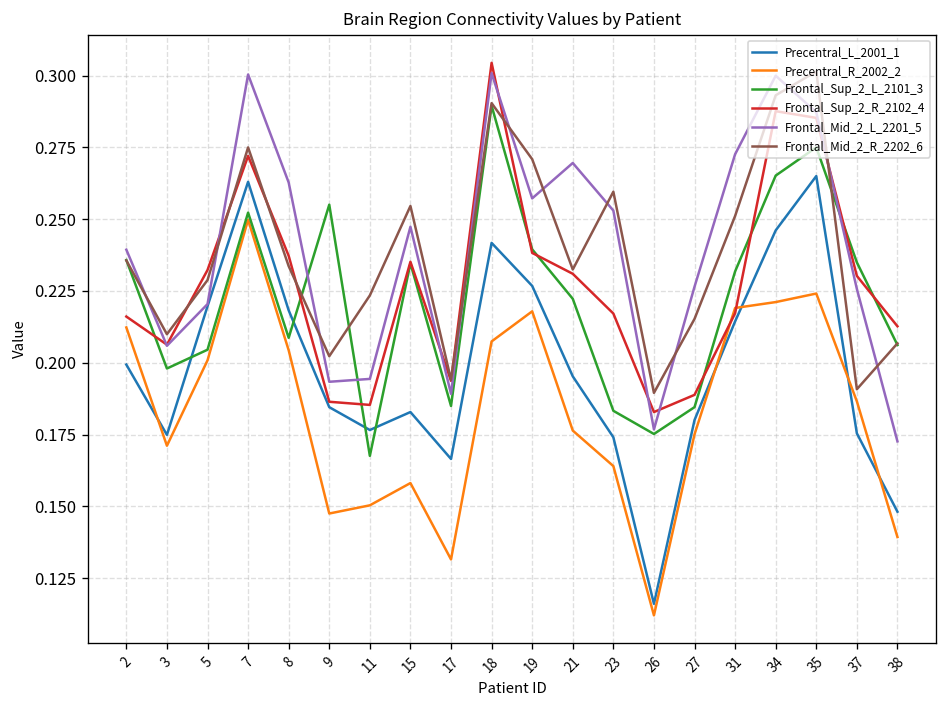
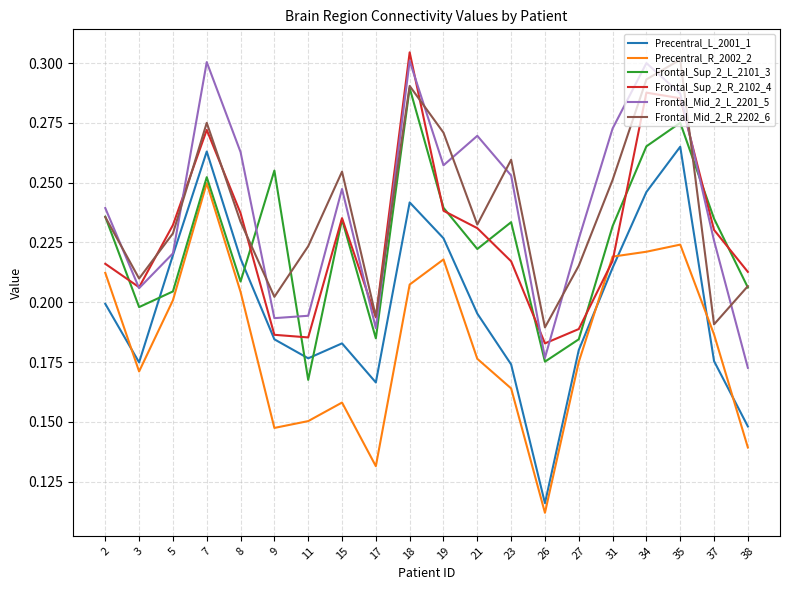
  {
    "Precentral_L_2001_1": {
      "2": 0.199,
      "3": 0.175,
      "7": 0.263,
      "8": 0.218,
      "9": 0.185,
      "11": 0.177,
      "15": 0.183,
      "17": 0.166,
      "18": 0.242,
      "19": 0.227,
      "21": 0.195,
      "23": 0.174,
      "26": 0.116,
      "27": 0.180,
      "31": 0.214,
      "34": 0.246,
      "35": 0.265,
      "37": 0.175,
      "38": 0.148
    },
    "Precentral_R_2002_2": {
      "2": 0.212,
      "3": 0.171,
      "5": 0.201,
      "7": 0.250,
      "8": 0.204,
      "9": 0.147,
      "11": 0.150,
      "15": 0.158,
      "17": 0.131,
      "18": 0.207,
      "19": 0.218,
      "21": 0.176,
      "23": 0.164,
      "26": 0.112,
      "27": 0.175,
      "31": 0.219,
      "34": 0.221,
      "35": 0.224,
      "37": 0.187,
      "38": 0.139
    },
    "Frontal_Sup_2_L_2101_3": {
      "3": 0.198,
      "5": 0.205,
      "7": 0.252,
      "8": 0.209,
      "9": 0.255,
      "11": 0.168,
      "17": 0.185,
      "19": 0.240,
      "21": 0.222,
-     "23": 0.183,
+     "23": 0.233,
      "26": 0.175,
      "27": 0.185,
      "31": 0.232,
      "34": 0.265,
      "37": 0.235
    },
    "Frontal_Sup_2_R_2102_4": {
      "2": 0.216,
      "5": 0.232,
      "7": 0.272,
      "8": 0.237,
      "9": 0.186,
      "11": 0.185,
      "18": 0.304,
      "19": 0.238,
      "21": 0.231,
      "23": 0.217,
      "26": 0.183,
      "27": 0.189,
      "31": 0.217,
      "37": 0.230,
      "38": 0.213
    },
    "Frontal_Mid_2_L_2201_5": {
      "2": 0.239,
      "7": 0.300,
      "8": 0.263,
      "9": 0.193,
      "11": 0.194,
      "15": 0.247,
      "17": 0.189,
      "18": 0.301,
      "19": 0.257,
      "21": 0.270,
      "23": 0.253,
      "26": 0.177,
      "27": 0.226,
      "31": 0.273,
      "37": 0.226,
      "38": 0.173
    },
    "Frontal_Mid_2_R_2202_6": {
      "3": 0.210,
      "5": 0.229,
      "7": 0.275,
      "8": 0.234,
      "9": 0.202,
      "11": 0.223,
      "15": 0.255,
      "19": 0.271,
      "21": 0.232,
      "23": 0.260,
      "26": 0.190,
      "27": 0.215,
      "31": 0.251,
      "37": 0.191
    }
  }
